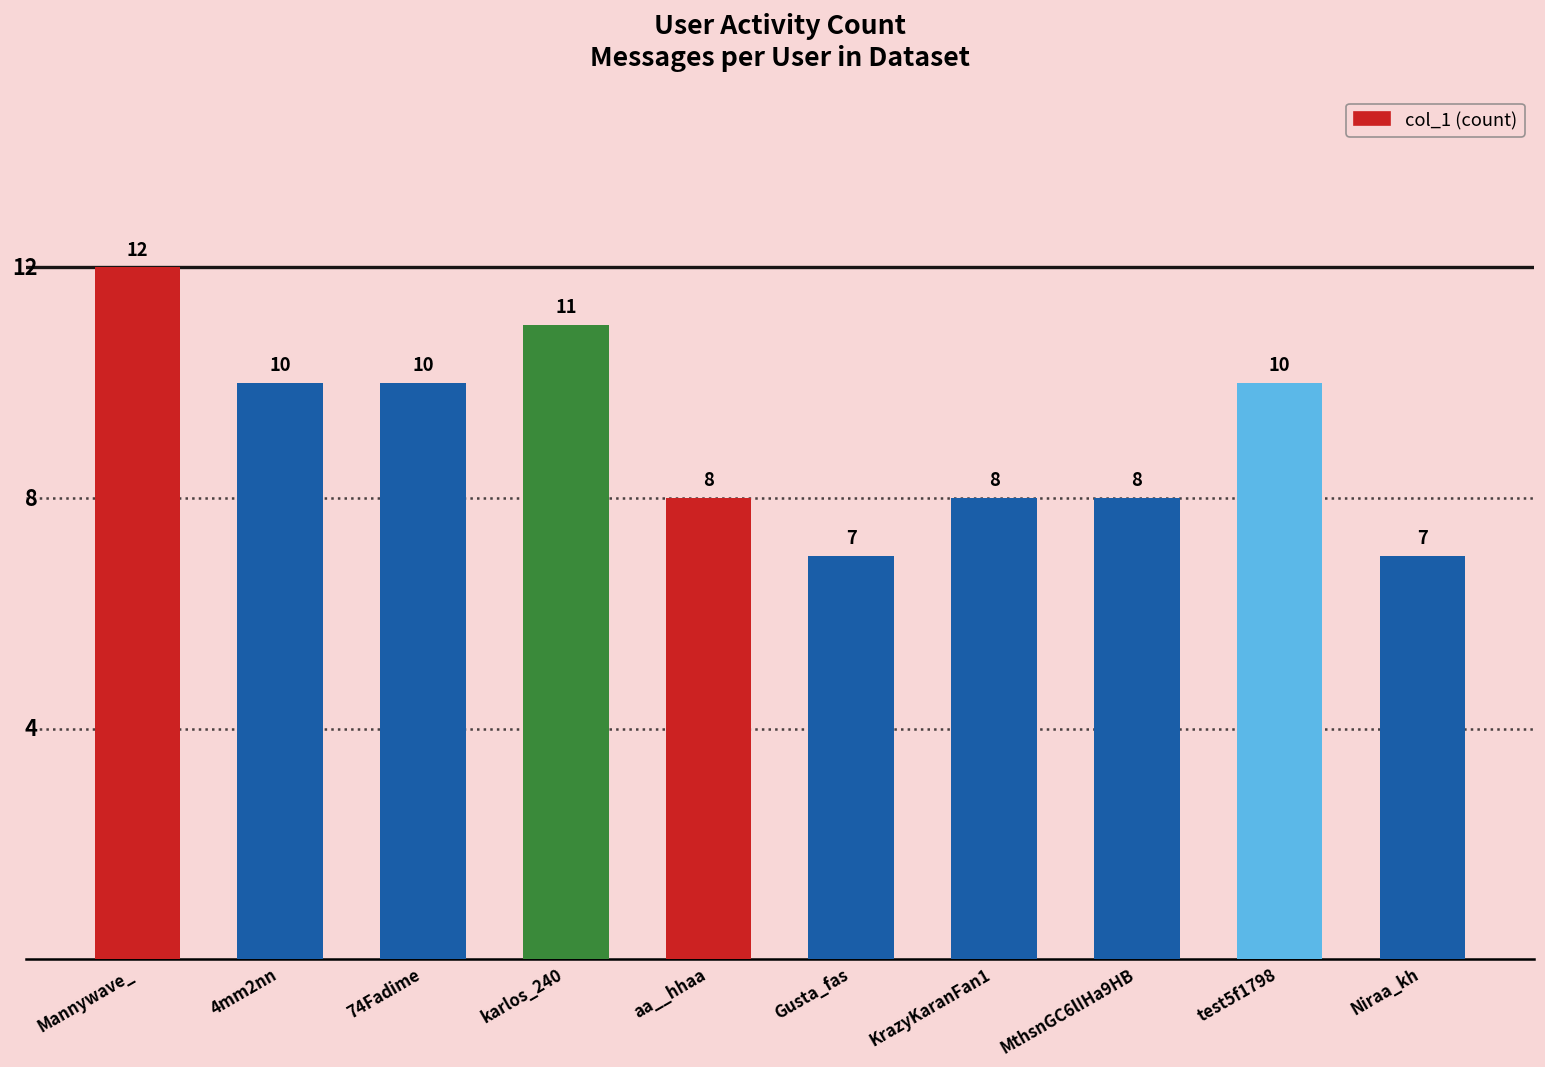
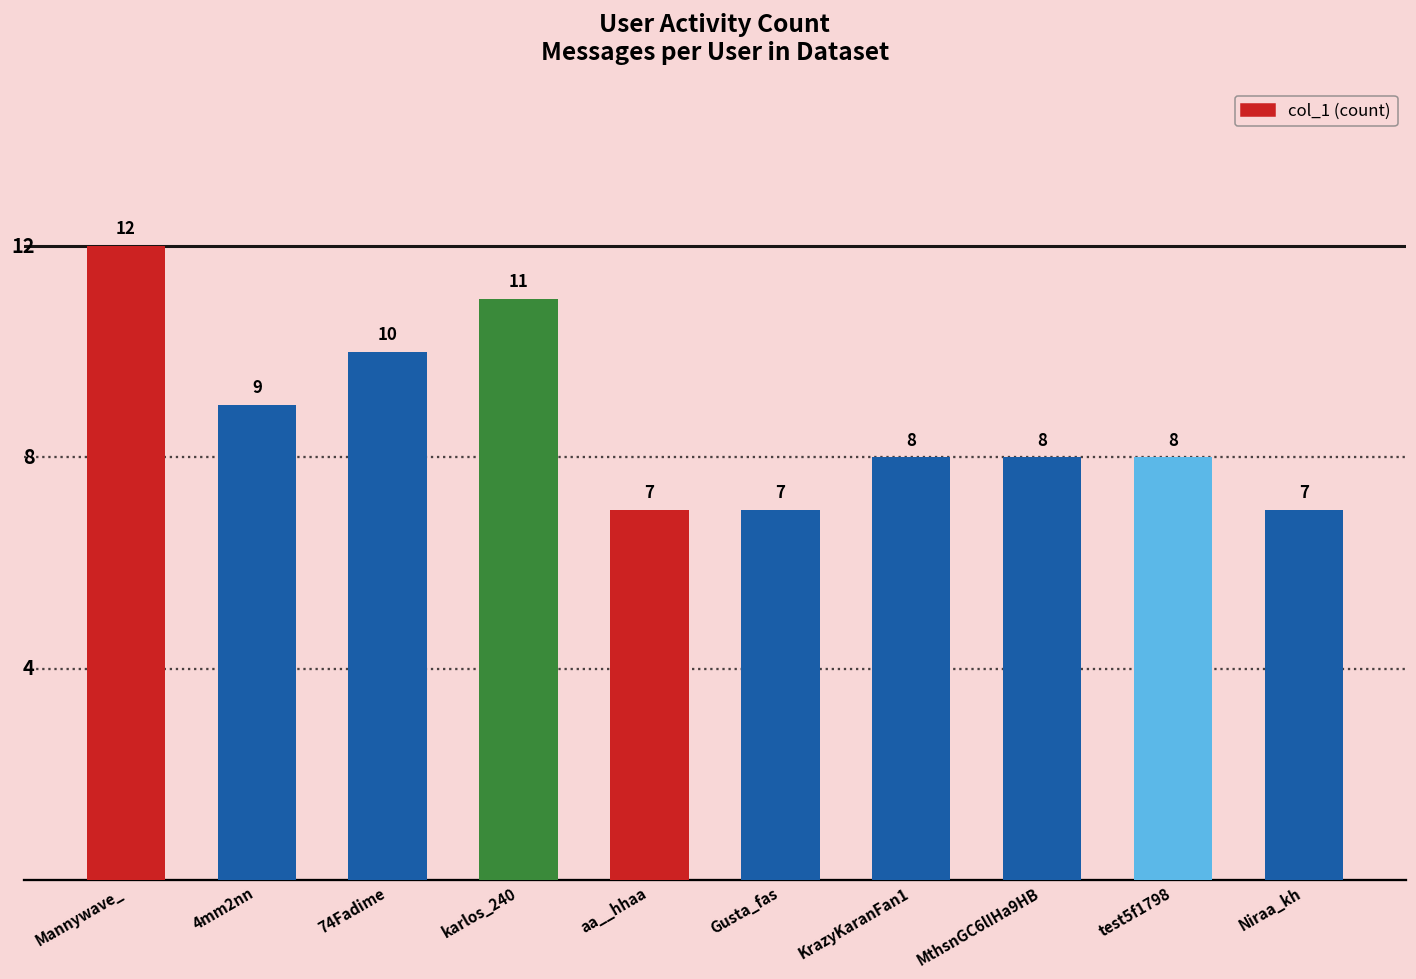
  {
    "Mannywave_": 12,
-   "4mm2nn": 10,
+   "4mm2nn": 9,
    "74Fadime": 10,
    "karlos_240": 11,
-   "aa__hhaa": 8,
+   "aa__hhaa": 7,
    "Gusta_fas": 7,
    "KrazyKaranFan1": 8,
    "MthsnGC6lIHa9HB": 8,
-   "test5f1798": 10,
+   "test5f1798": 8,
    "Niraa_kh": 7
  }
